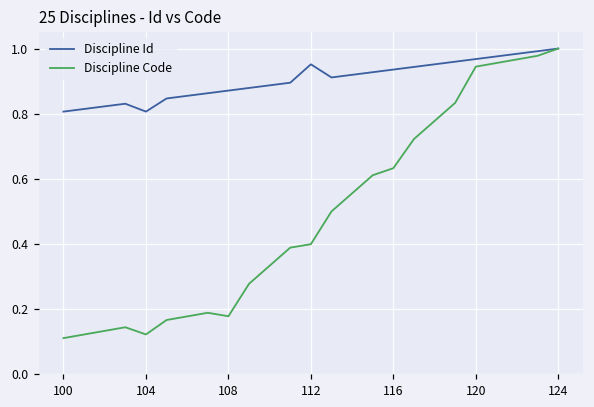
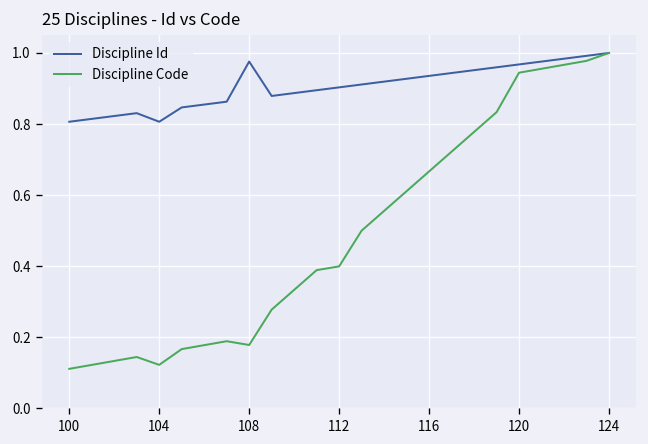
  {
    "Discipline Id": {
      "100": 0.81,
      "104": 0.81,
-     "108": 0.87,
-     "112": 0.95,
+     "108": 0.98,
+     "112": 0.90,
      "116": 0.94,
      "120": 0.97
    },
    "Discipline Code": {
      "100": 0.11,
      "104": 0.12,
      "108": 0.18,
      "112": 0.40,
-     "116": 0.63,
+     "116": 0.67,
      "120": 0.94
    }
  }
